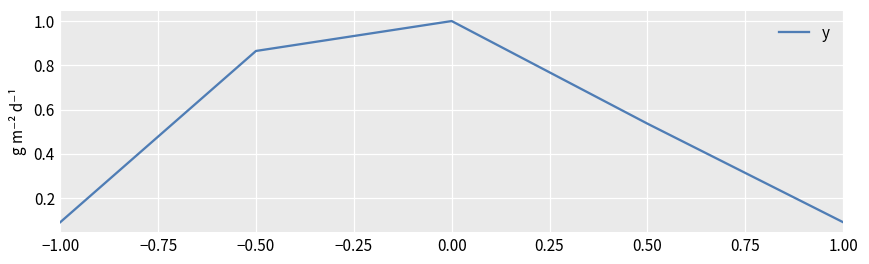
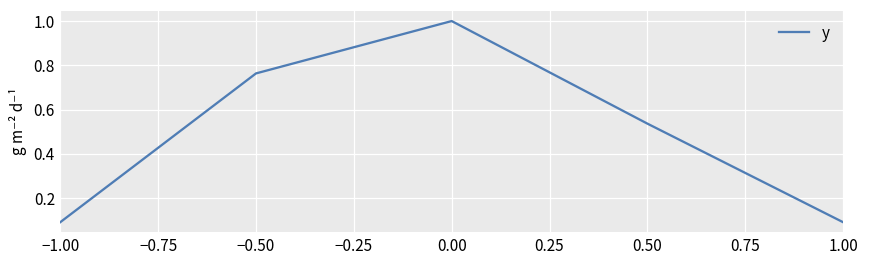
  {
    "−1.00": 0.09,
-   "−0.50": 0.86,
+   "−0.50": 0.76,
    "0.00": 1.00,
    "0.50": 0.54,
    "1.00": 0.09
  }
